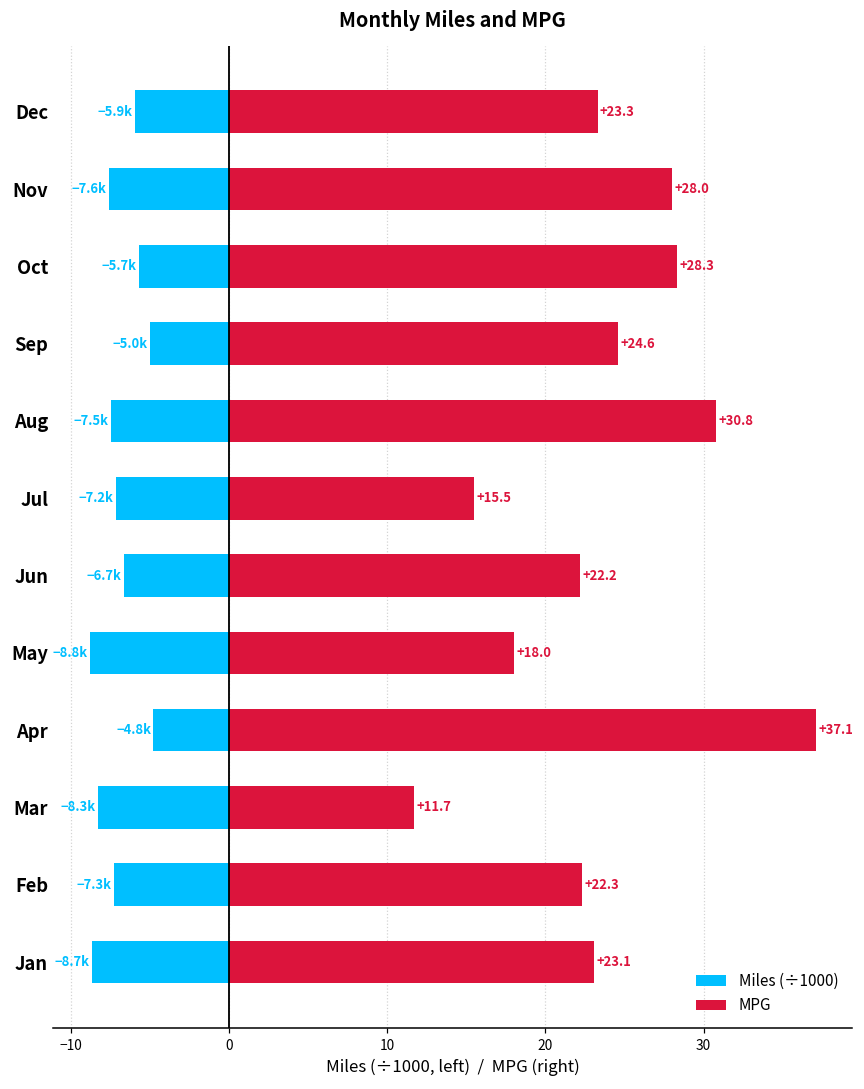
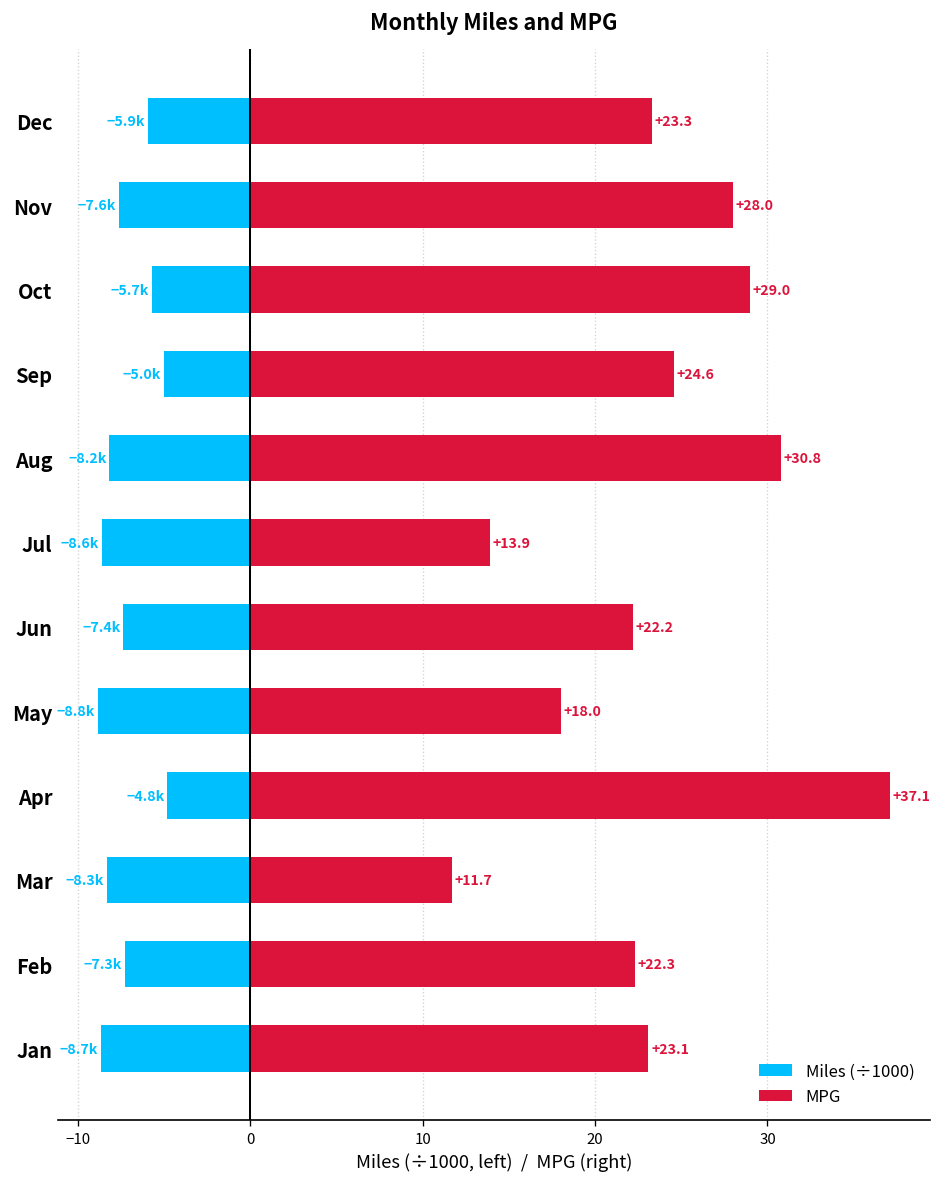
  {
    "Miles (÷1000)": {
      "Dec": "-5.9k",
      "Nov": "-7.6k",
      "Oct": "-5.7k",
      "Sep": "-5.0k",
-     "Aug": "-7.5k",
-     "Jul": "-7.2k",
-     "Jun": "-6.7k",
+     "Aug": "-8.2k",
+     "Jul": "-8.6k",
+     "Jun": "-7.4k",
      "May": "-8.8k",
      "Apr": "-4.8k",
      "Mar": "-8.3k",
      "Feb": "-7.3k",
      "Jan": "-8.7k"
    },
    "MPG": {
      "Dec": "+23.3",
      "Nov": "+28.0",
-     "Oct": "+28.3",
+     "Oct": "+29.0",
      "Sep": "+24.6",
      "Aug": "+30.8",
-     "Jul": "+15.5",
+     "Jul": "+13.9",
      "Jun": "+22.2",
      "May": "+18.0",
      "Apr": "+37.1",
      "Mar": "+11.7",
      "Feb": "+22.3",
      "Jan": "+23.1"
    }
  }
